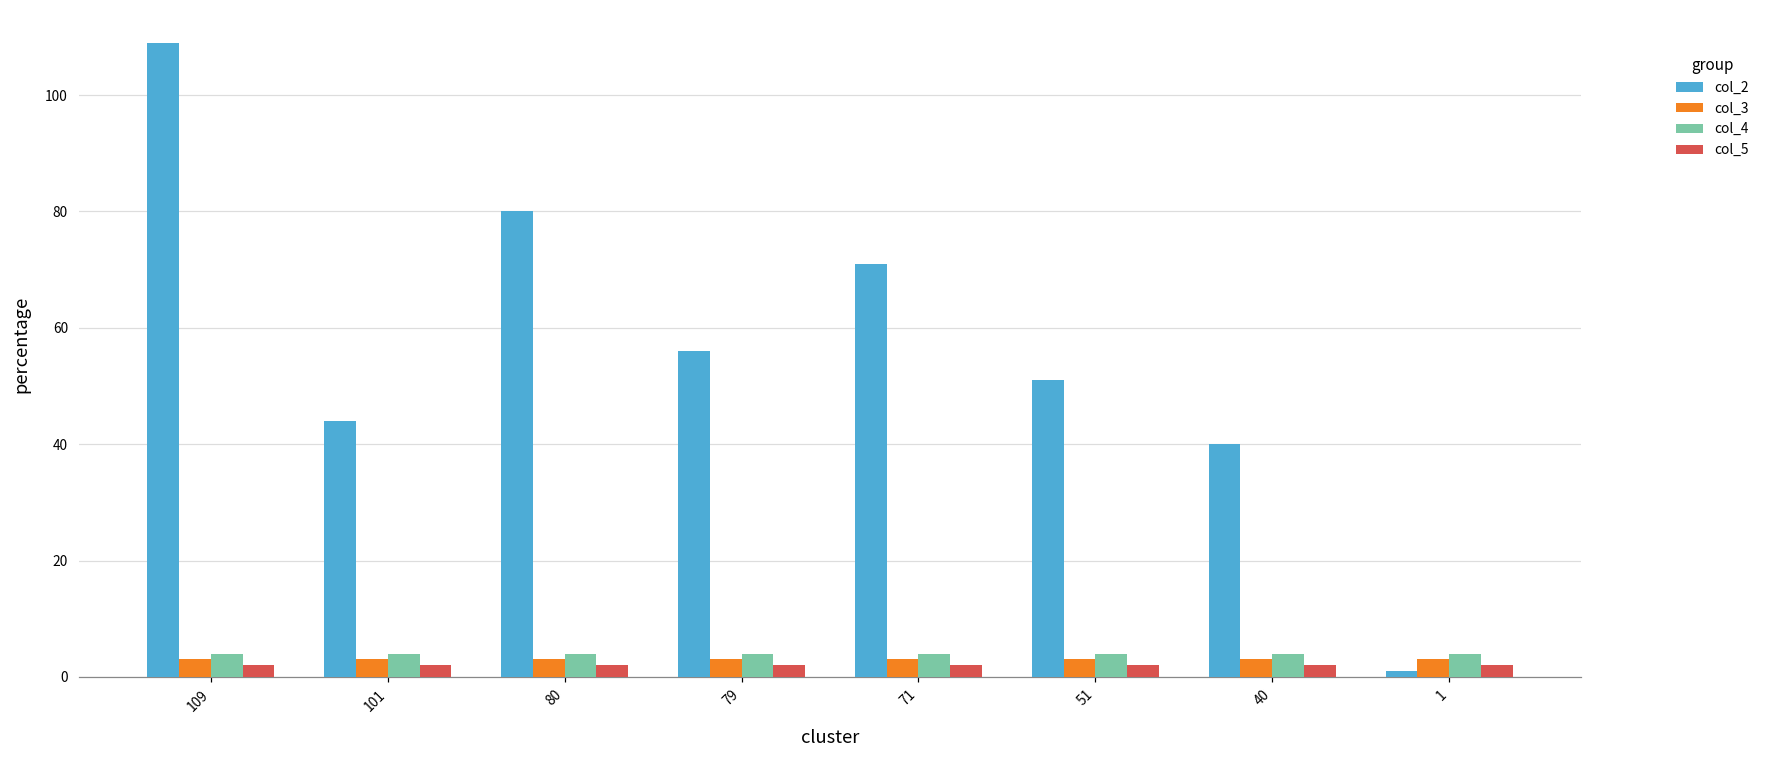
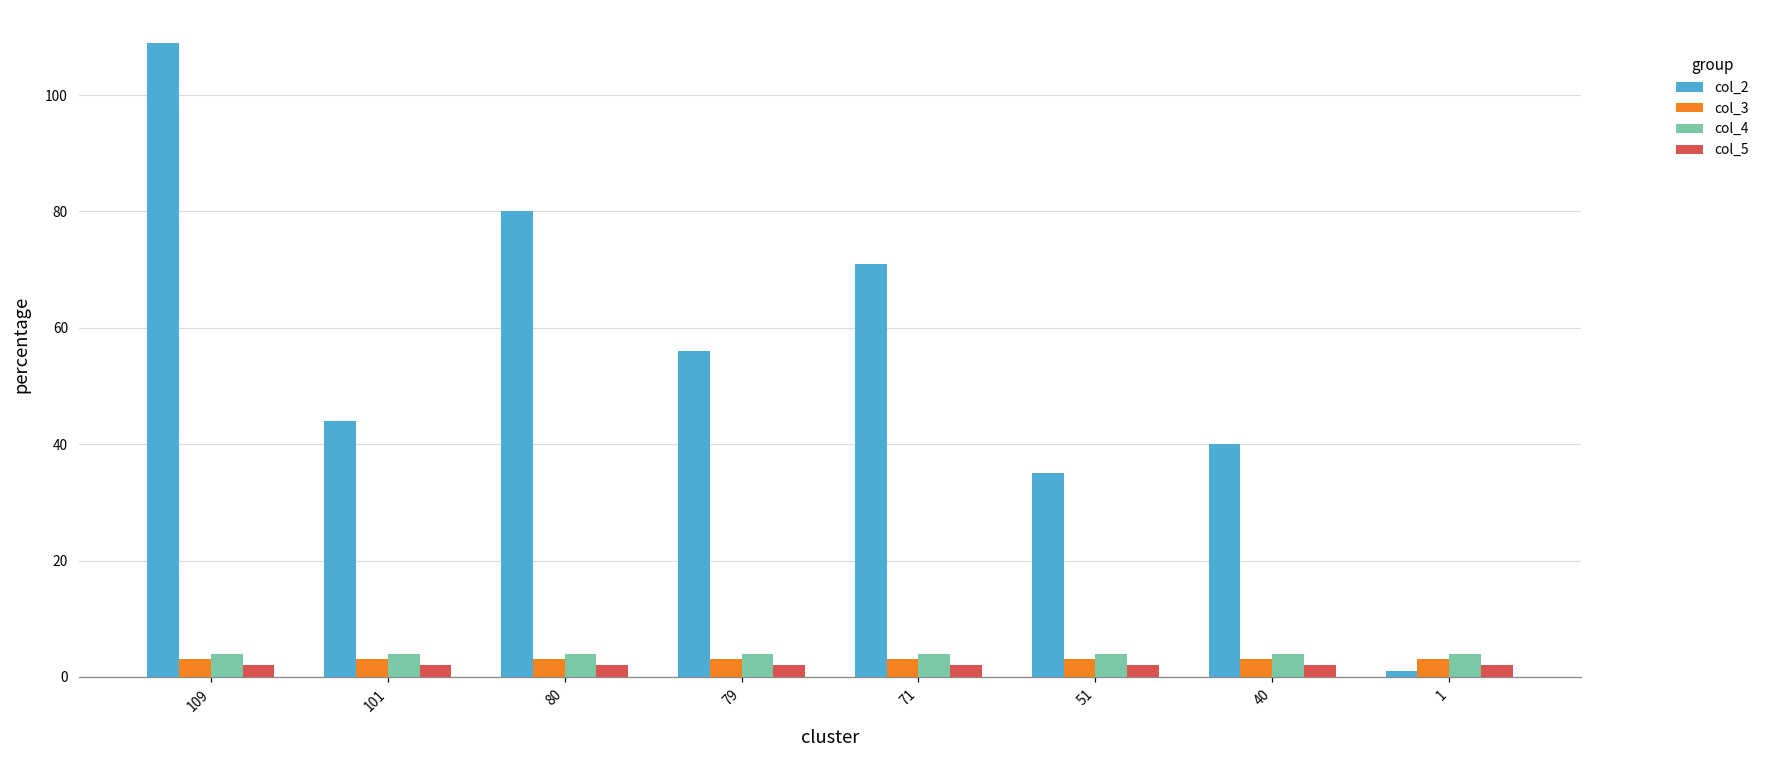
  {
    "col_2": {
      "109": 109,
      "101": 44,
      "80": 80,
      "79": 56,
      "71": 71,
-     "51": 51,
+     "51": 35,
      "40": 40,
      "1": 1
    },
    "col_3": {
      "109": 3,
      "101": 3,
      "80": 3,
      "79": 3,
      "71": 3,
      "51": 3,
      "40": 3,
      "1": 3
    },
    "col_4": {
      "109": 4,
      "101": 4,
      "80": 4,
      "79": 4,
      "71": 4,
      "51": 4,
      "40": 4,
      "1": 4
    },
    "col_5": {
      "109": 2,
      "101": 2,
      "80": 2,
      "79": 2,
      "71": 2,
      "51": 2,
      "40": 2,
      "1": 2
    }
  }
